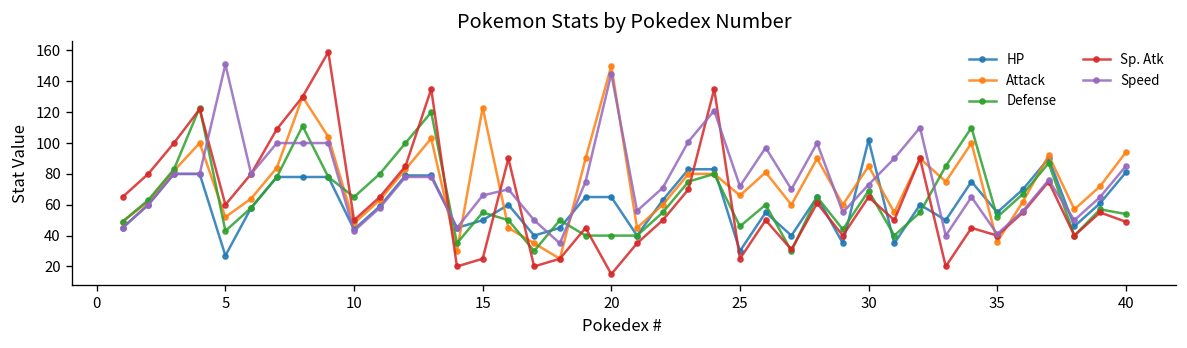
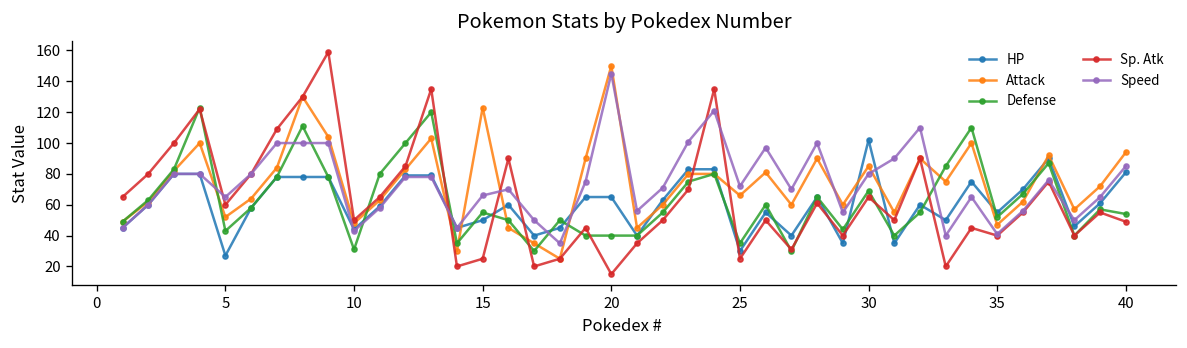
  {
    "HP": {
      "5": 27,
      "15": 50,
      "20": 65,
      "25": 30,
      "30": 102,
      "35": 55,
      "40": 81
    },
    "Attack": {
      "5": 52,
      "15": 123,
      "20": 150,
      "25": 66,
      "30": 85,
-     "35": 36,
+     "35": 47,
      "40": 94
    },
    "Defense": {
      "5": 43,
-     "10": 65,
+     "10": 31,
      "15": 55,
      "20": 40,
-     "25": 46,
+     "25": 35,
      "30": 69,
      "35": 52,
      "40": 54
    },
    "Sp. Atk": {
      "5": 60,
      "15": 25,
      "20": 15,
      "25": 25,
      "30": 65,
      "40": 49
    },
    "Speed": {
-     "5": 151,
+     "5": 65,
      "15": 66,
      "20": 145,
      "25": 72,
-     "30": 73,
+     "30": 80,
      "40": 85
    }
  }
